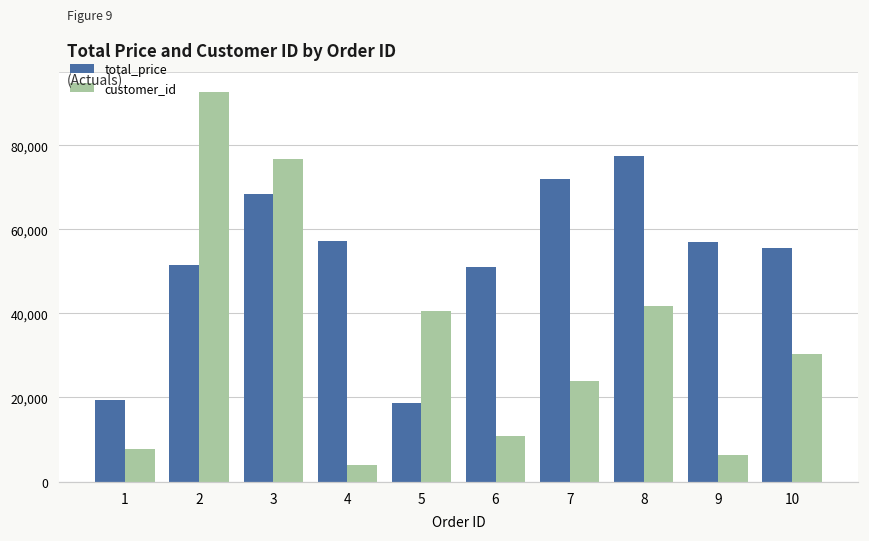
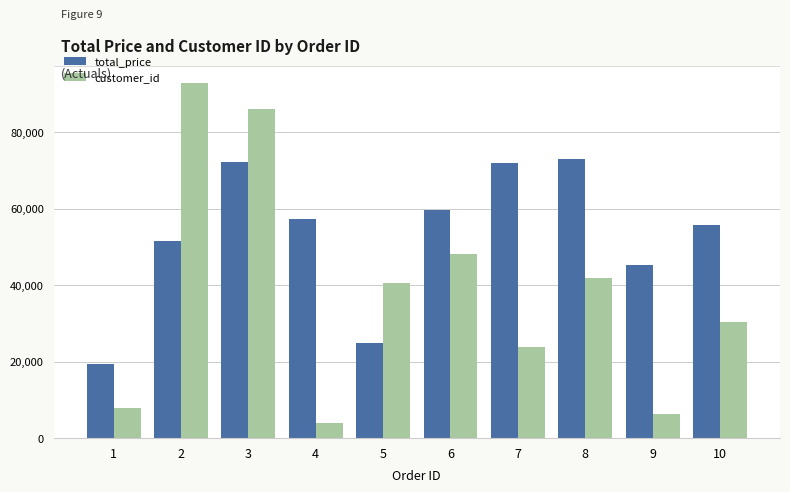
  {
    "total_price": {
      "1": "19,000",
      "2": "52,000",
-     "3": "68,000",
+     "3": "72,000",
      "4": "57,000",
-     "5": "19,000",
-     "6": "51,000",
+     "5": "25,000",
+     "6": "60,000",
      "7": "72,000",
-     "8": "77,000",
-     "9": "57,000",
+     "8": "73,000",
+     "9": "45,000",
      "10": "56,000"
    },
    "customer_id": {
      "1": "8,000",
      "2": "93,000",
-     "3": "77,000",
+     "3": "86,000",
      "4": "4,000",
      "5": "41,000",
-     "6": "11,000",
+     "6": "48,000",
      "7": "24,000",
      "8": "42,000",
      "9": "6,000",
      "10": "30,000"
    }
  }
